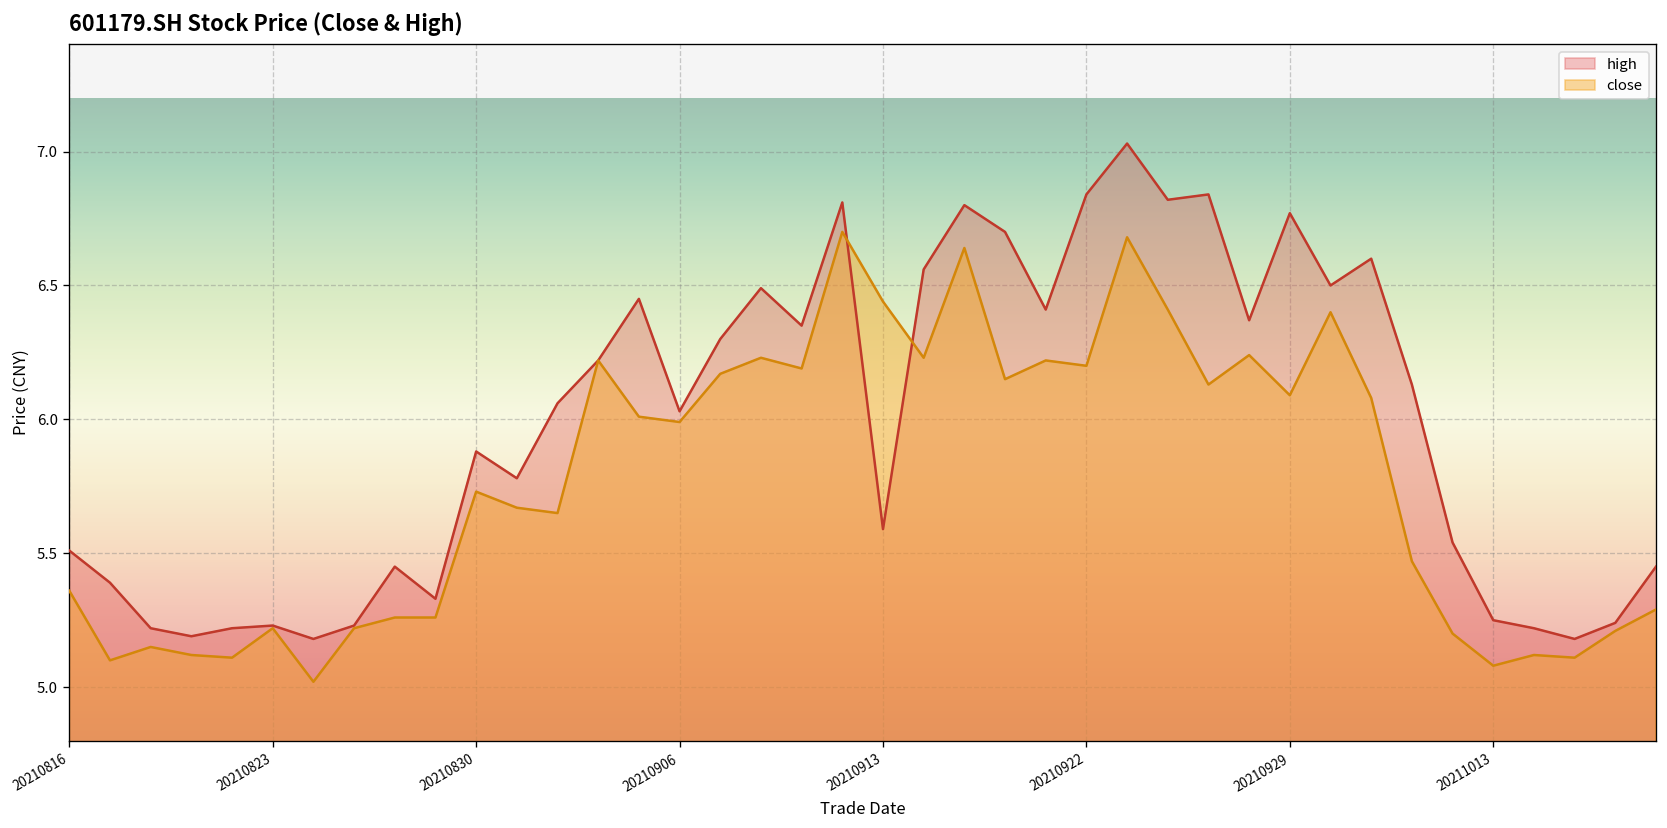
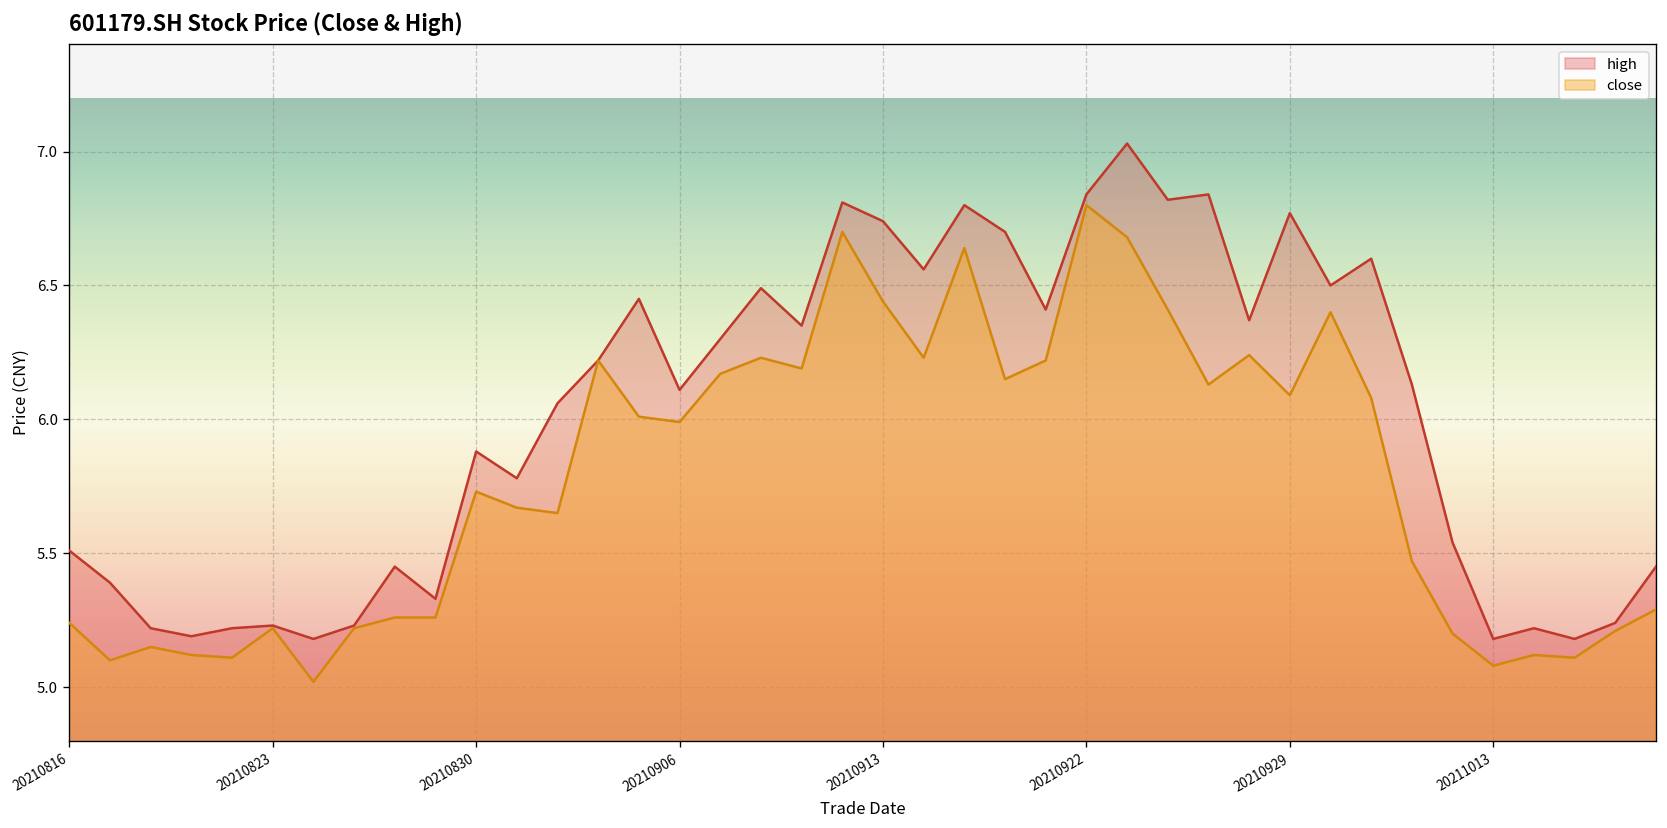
  {
    "high": {
      "20210816": 5.51,
      "20210830": 5.88,
-     "20210906": 6.03,
-     "20210913": 5.59,
+     "20210906": 6.11,
+     "20210913": 6.74,
      "20210922": 6.84,
      "20210929": 6.77,
-     "20211013": 5.25
+     "20211013": 5.18
    },
    "close": {
-     "20210816": 5.36,
+     "20210816": 5.24,
      "20210830": 5.73,
      "20210906": 5.99,
      "20210913": 6.44,
-     "20210922": 6.2,
+     "20210922": 6.8,
      "20210929": 6.09,
      "20211013": 5.08
    }
  }
